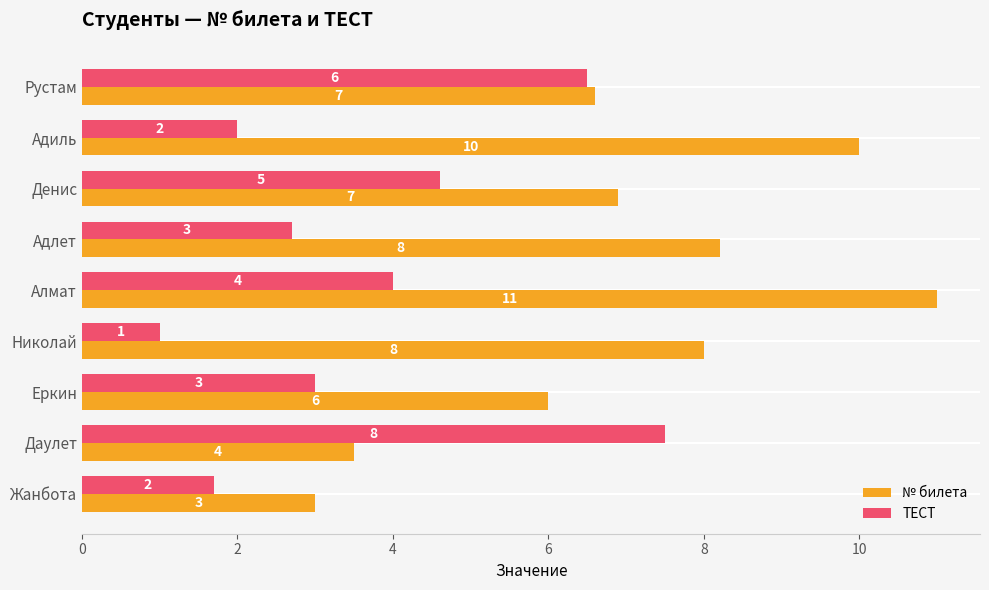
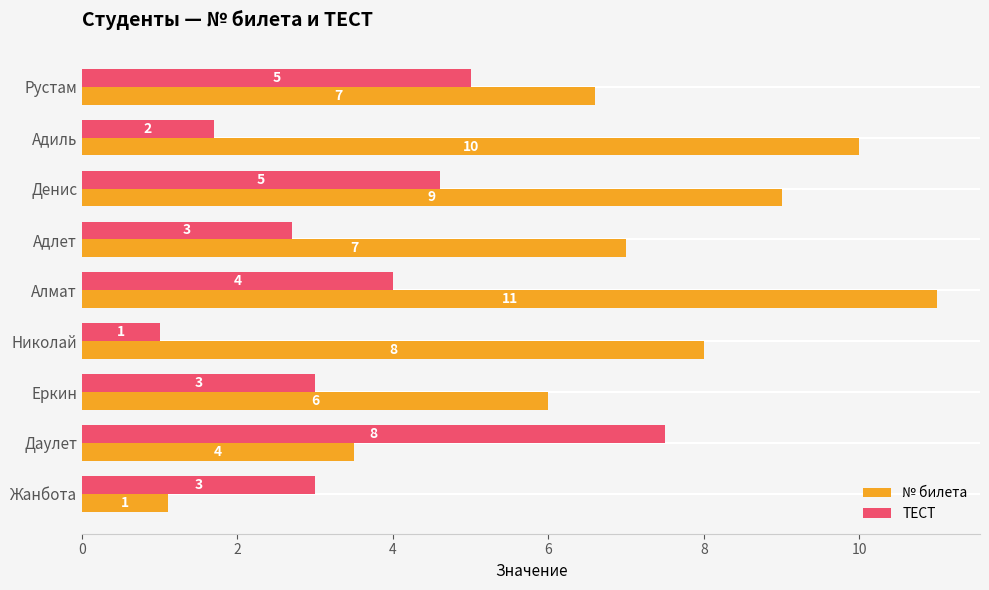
  {
    "№ билета": {
      "Рустам": 7,
      "Адиль": 10,
-     "Денис": 7,
-     "Адлет": 8,
+     "Денис": 9,
+     "Адлет": 7,
      "Алмат": 11,
      "Николай": 8,
      "Еркин": 6,
      "Даулет": 4,
-     "Жанбота": 3
+     "Жанбота": 1
    },
    "ТЕСТ": {
-     "Рустам": 6,
-     "Адиль": 2.0,
+     "Рустам": 5,
+     "Адиль": 1.7,
      "Денис": 5,
      "Адлет": 3,
      "Алмат": 4,
      "Николай": 1,
      "Еркин": 3,
      "Даулет": 8,
-     "Жанбота": 2
+     "Жанбота": 3
    }
  }
